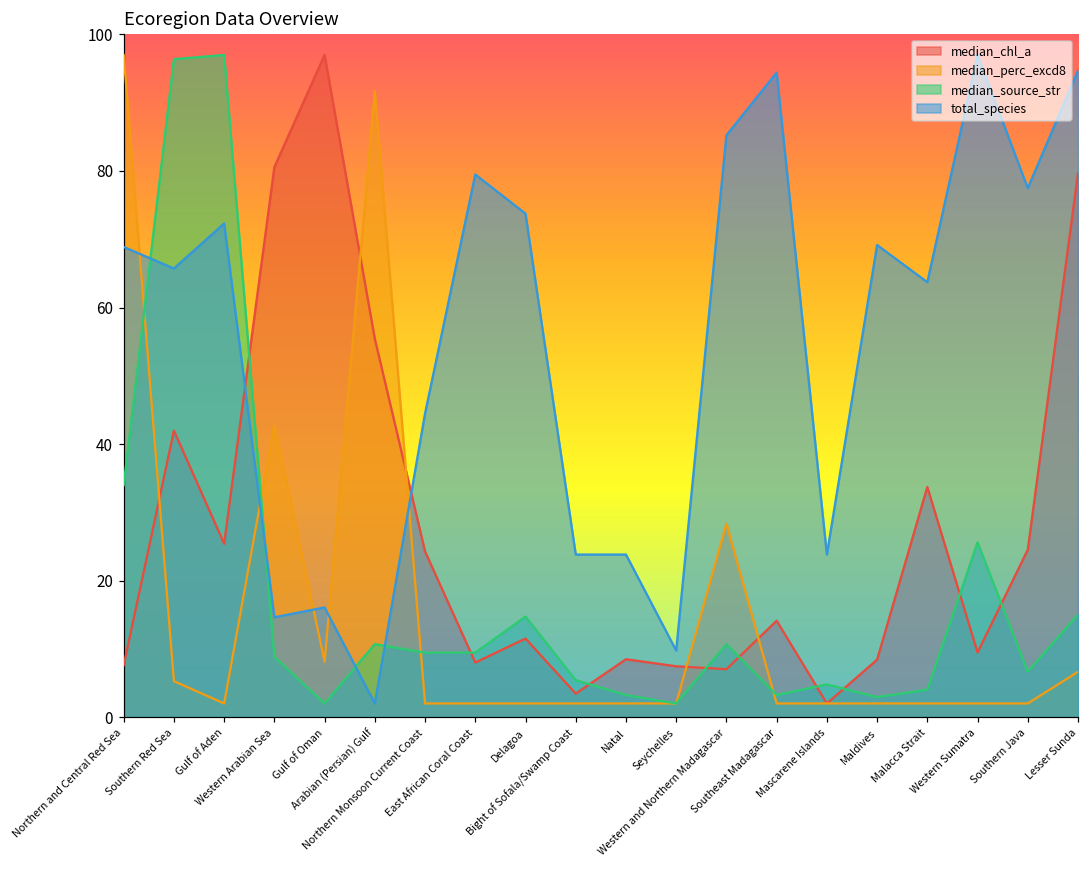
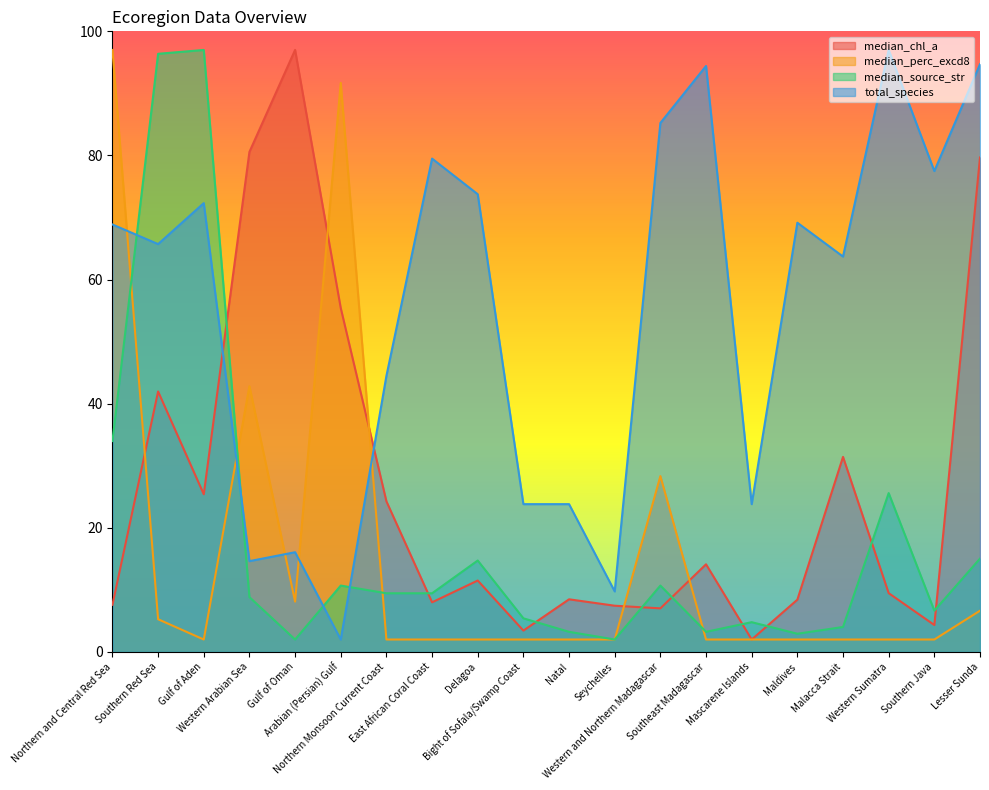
  {
    "median_chl_a": {
      "Northern and Central Red Sea": 8,
      "Southern Red Sea": 42,
      "Gulf of Aden": 25,
      "Western Arabian Sea": 81,
      "Gulf of Oman": 97,
      "Arabian (Persian) Gulf": 55,
      "Northern Monsoon Current Coast": 24,
      "East African Coral Coast": 8,
      "Delagoa": 12,
      "Bight of Sofala/Swamp Coast": 3,
      "Natal": 8,
      "Seychelles": 7,
      "Western and Northern Madagascar": 7,
      "Southeast Madagascar": 14,
      "Maldives": 8,
-     "Malacca Strait": 34,
+     "Malacca Strait": 31,
      "Western Sumatra": 9,
-     "Southern Java": 25,
+     "Southern Java": 4,
      "Lesser Sunda": 80
    },
    "median_perc_excd8": {
      "Northern and Central Red Sea": 97,
      "Southern Red Sea": 5,
      "Gulf of Aden": 2,
      "Western Arabian Sea": 43,
      "Gulf of Oman": 8,
      "Arabian (Persian) Gulf": 92,
      "Northern Monsoon Current Coast": 2,
      "East African Coral Coast": 2,
      "Delagoa": 2,
      "Bight of Sofala/Swamp Coast": 2,
      "Natal": 2,
      "Western and Northern Madagascar": 28,
      "Southeast Madagascar": 2,
      "Maldives": 2,
      "Malacca Strait": 2,
      "Western Sumatra": 2,
      "Southern Java": 2,
      "Lesser Sunda": 7
    },
    "median_source_str": {
      "Northern and Central Red Sea": 34,
      "Southern Red Sea": 96,
      "Gulf of Aden": 97,
      "Western Arabian Sea": 9,
      "Gulf of Oman": 2,
      "Arabian (Persian) Gulf": 11,
      "Northern Monsoon Current Coast": 9,
      "East African Coral Coast": 9,
      "Delagoa": 15,
      "Bight of Sofala/Swamp Coast": 5,
      "Natal": 3,
      "Western and Northern Madagascar": 11,
      "Southeast Madagascar": 3,
      "Mascarene Islands": 5,
      "Maldives": 3,
      "Malacca Strait": 4,
      "Western Sumatra": 26,
      "Southern Java": 7,
      "Lesser Sunda": 15
    },
    "total_species": {
      "Northern and Central Red Sea": 69,
      "Southern Red Sea": 66,
      "Gulf of Aden": 72,
      "Western Arabian Sea": 15,
      "Gulf of Oman": 16,
      "Arabian (Persian) Gulf": 2,
      "Northern Monsoon Current Coast": 44,
      "East African Coral Coast": 79,
      "Delagoa": 74,
      "Bight of Sofala/Swamp Coast": 24,
      "Natal": 24,
      "Seychelles": 10,
      "Western and Northern Madagascar": 85,
      "Southeast Madagascar": 94,
      "Mascarene Islands": 24,
      "Maldives": 69,
      "Malacca Strait": 64,
      "Southern Java": 77,
      "Lesser Sunda": 95
    }
  }
